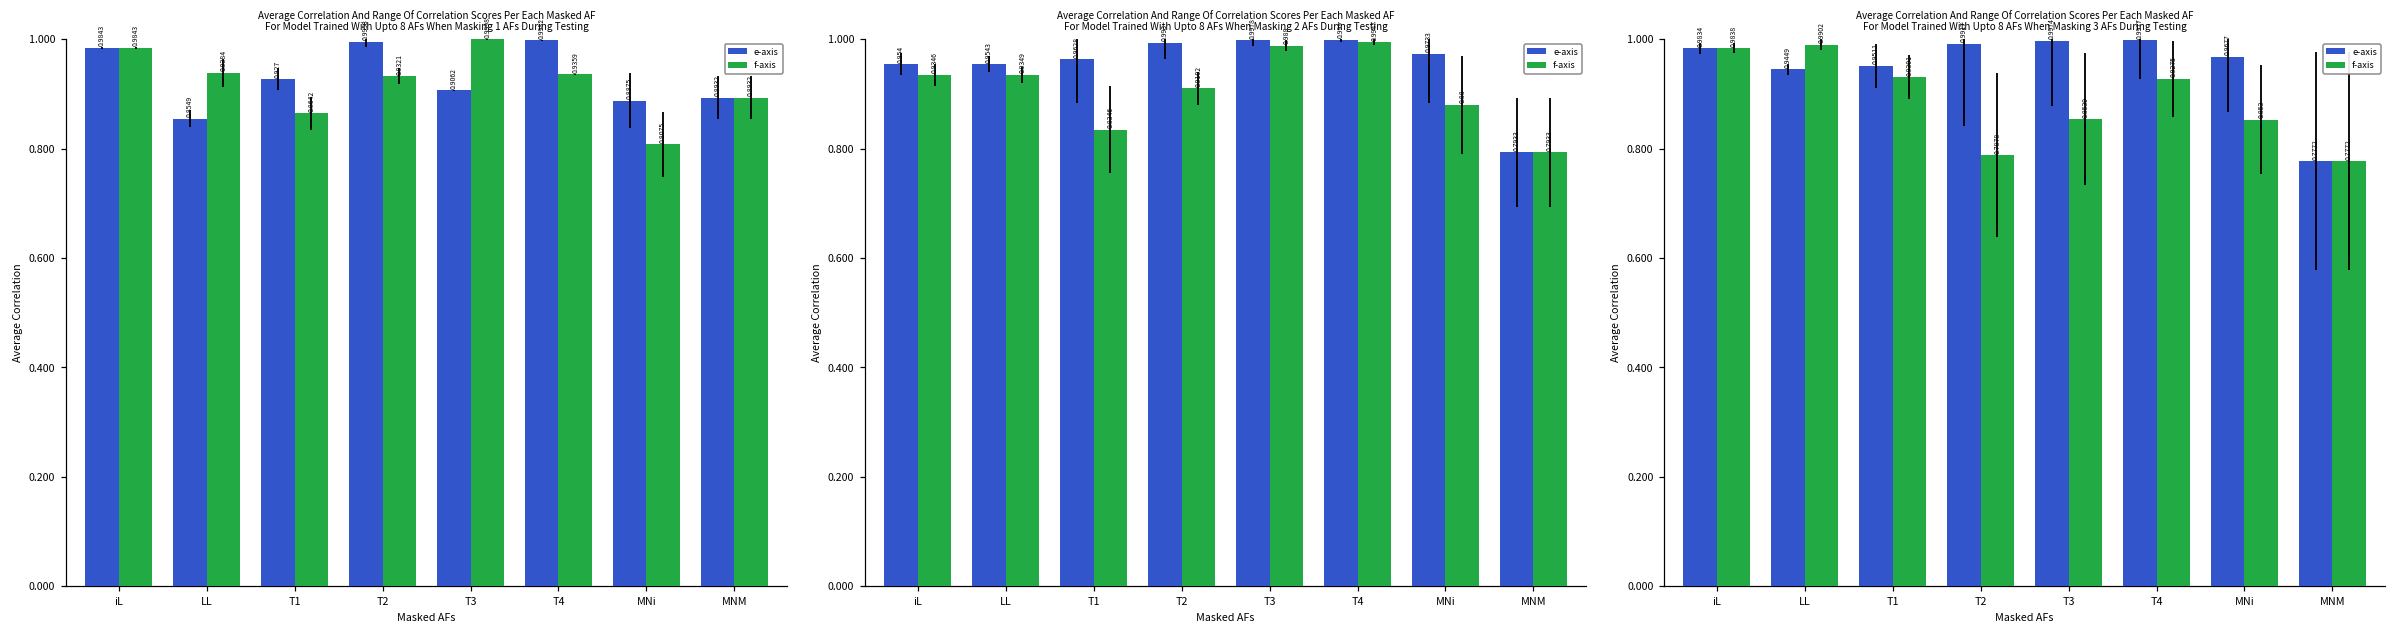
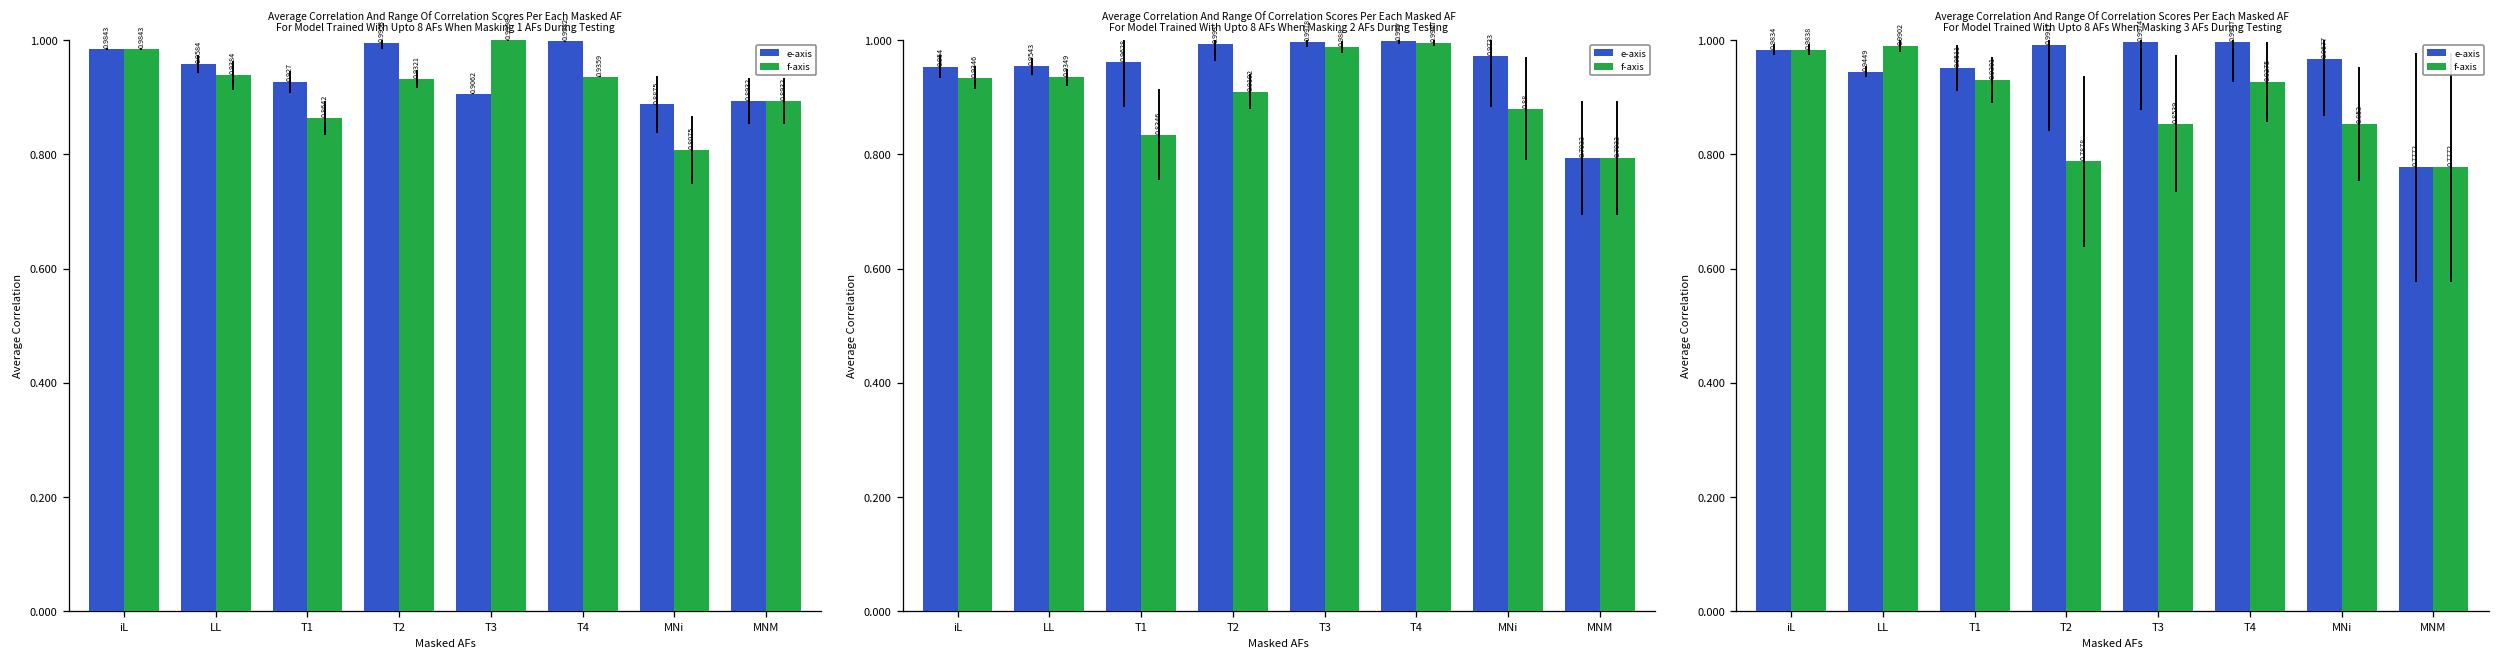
  {
    "Average Correlation And Range Of Correlation Scores Per Each Masked AF For Model Trained With Upto 8 AFs When Masking 1 AFs During Testing": {
      "e-axis": {
        "iL": 0.9843,
-       "LL": 0.8549,
+       "LL": 0.9584,
        "T1": 0.927,
        "T2": 0.9953,
        "T3": 0.9062,
        "T4": 0.9982,
        "MNi": 0.8875,
        "MNM": 0.8932
      },
      "f-axis": {
        "iL": 0.9843,
        "LL": 0.9384,
        "T1": 0.8642,
        "T2": 0.9321,
        "T3": 0.9998,
        "T4": 0.9359,
        "MNi": 0.8075
      }
    },
    "Average Correlation And Range Of Correlation Scores Per Each Masked AF For Model Trained With Upto 8 AFs When Masking 2 AFs During Testing": {
      "e-axis": {
        "iL": 0.954,
        "LL": 0.9543,
        "T1": 0.9628,
        "T2": 0.993,
        "T3": 0.9978,
        "T4": 0.999,
        "MNi": 0.9733,
        "MNM": 0.7933
      },
      "f-axis": {
        "iL": 0.9346,
        "LL": 0.9349,
        "T1": 0.8346,
        "T2": 0.9102,
        "T3": 0.988,
        "T4": 0.9947,
        "MNi": 0.88,
        "MNM": 0.7933
      }
    },
    "Average Correlation And Range Of Correlation Scores Per Each Masked AF For Model Trained With Upto 8 AFs When Masking 3 AFs During Testing": {
      "e-axis": {
        "iL": 0.9834,
        "LL": 0.9449,
        "T1": 0.9511,
        "T2": 0.9917,
        "T3": 0.9974,
        "T4": 0.9977,
        "MNi": 0.9677,
        "MNM": 0.7772
      },
      "f-axis": {
        "iL": 0.9838,
        "LL": 0.9902,
        "T1": 0.9301,
        "T2": 0.7878,
        "T3": 0.8539,
        "T4": 0.9275,
        "MNi": 0.853,
        "MNM": 0.7772
      }
    }
  }
